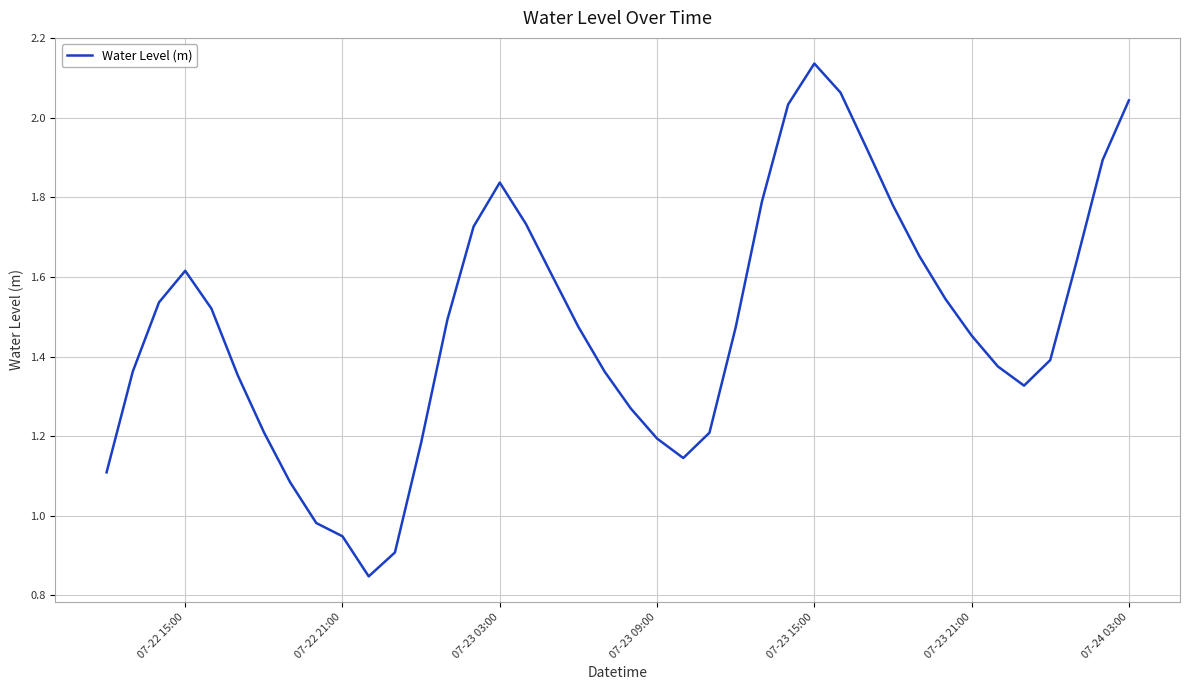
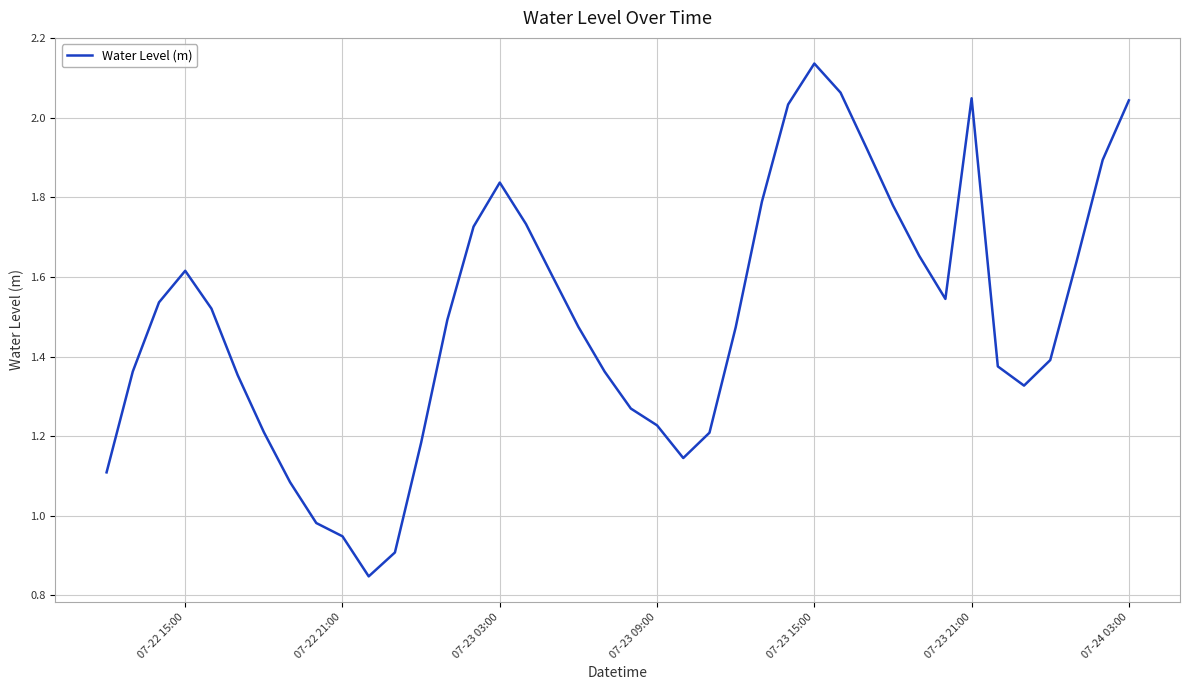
  {
    "07-22 15:00": 1.62,
    "07-22 21:00": 0.95,
    "07-23 03:00": 1.84,
-   "07-23 09:00": 1.19,
+   "07-23 09:00": 1.23,
    "07-23 15:00": 2.14,
-   "07-23 21:00": 1.45,
+   "07-23 21:00": 2.05,
    "07-24 03:00": 2.04
  }
